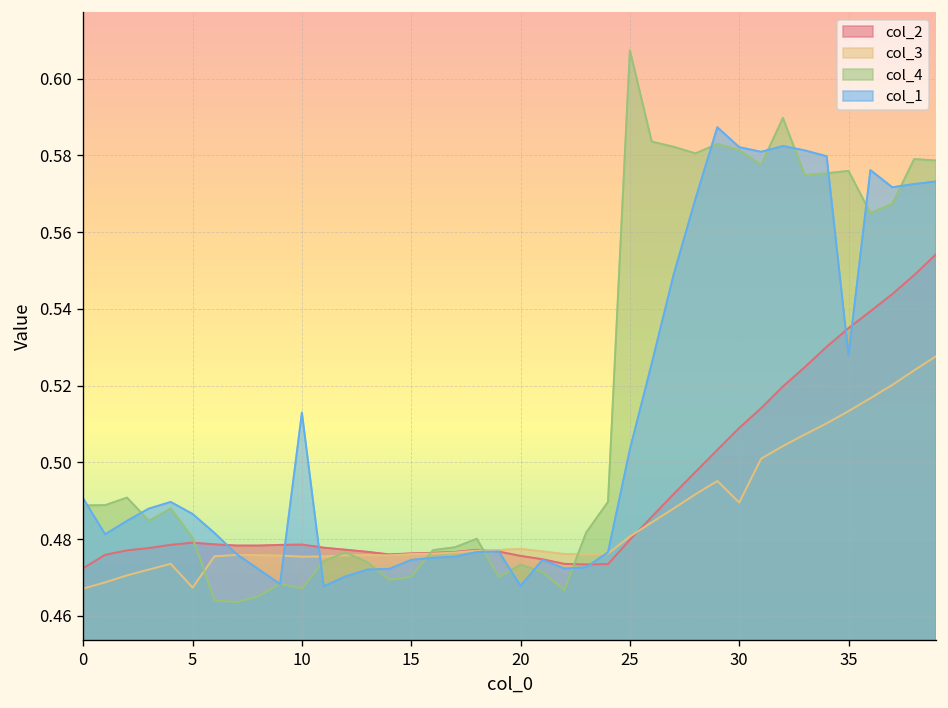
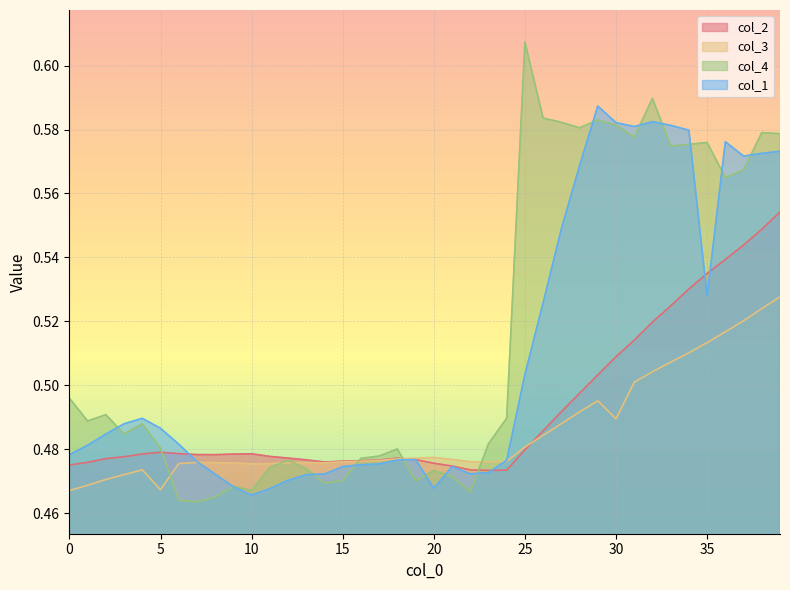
  {
    "col_2": {
-     "0": 0.472,
+     "0": 0.475,
      "5": 0.479,
      "10": 0.479,
      "20": 0.476,
      "25": 0.480,
      "30": 0.509,
      "35": 0.535
    },
    "col_3": {
      "0": 0.467,
      "5": 0.467,
      "10": 0.475,
      "20": 0.477,
      "25": 0.481,
      "30": 0.490,
      "35": 0.513
    },
    "col_4": {
-     "0": 0.489,
+     "0": 0.496,
      "5": 0.480,
      "10": 0.467,
      "15": 0.470,
      "20": 0.473,
      "25": 0.607,
      "35": 0.576
    },
    "col_1": {
-     "0": 0.491,
+     "0": 0.478,
      "5": 0.487,
-     "10": 0.513,
+     "10": 0.466,
      "15": 0.475,
      "20": 0.468,
      "25": 0.503,
      "35": 0.528
    }
  }
